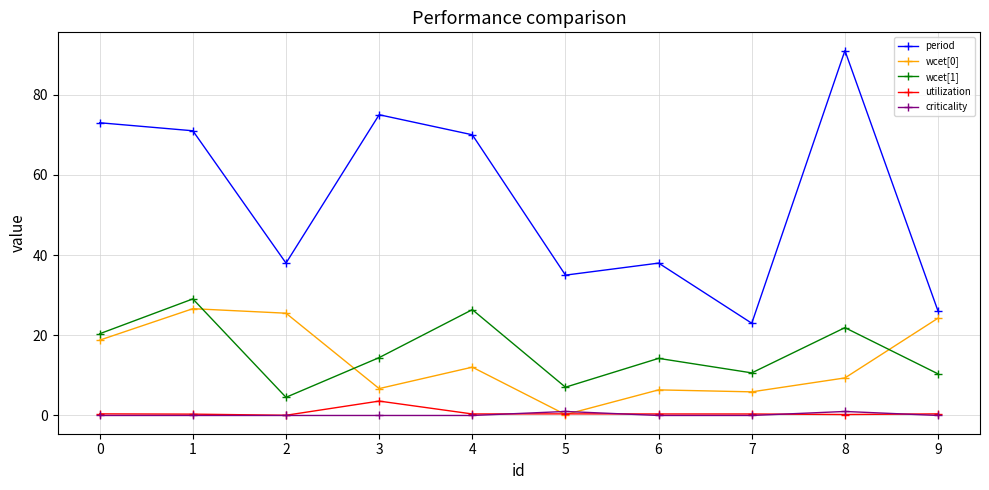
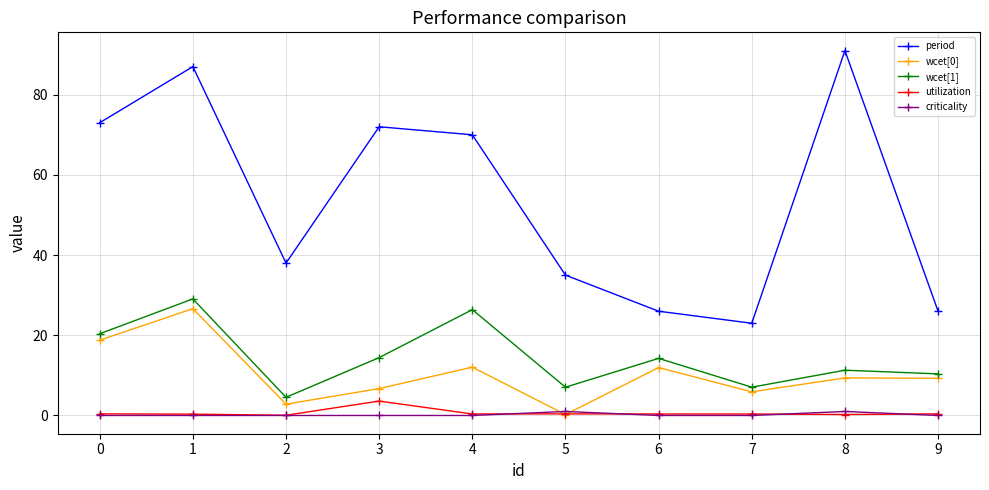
  {
    "period": {
      "0": 73,
-     "1": 71,
+     "1": 87,
      "2": 38,
-     "3": 75,
+     "3": 72,
      "4": 70,
      "5": 35,
-     "6": 38,
+     "6": 26,
      "7": 23,
      "8": 91,
      "9": 26
    },
    "wcet[0]": {
      "0": 19,
      "1": 27,
-     "2": 26,
+     "2": 3,
      "3": 7,
      "4": 12,
-     "6": 6,
+     "6": 12,
      "7": 6,
      "8": 9,
-     "9": 24
+     "9": 9
    },
    "wcet[1]": {
      "0": 20,
      "1": 29,
      "2": 5,
      "3": 14,
      "4": 26,
      "5": 7,
      "6": 14,
-     "7": 11,
-     "8": 22,
+     "7": 7,
+     "8": 11,
      "9": 10
    },
    "utilization": {
      "3": 4,
      "8": 0
    },
    "criticality": {
      "3": 0,
      "8": 1
    }
  }
